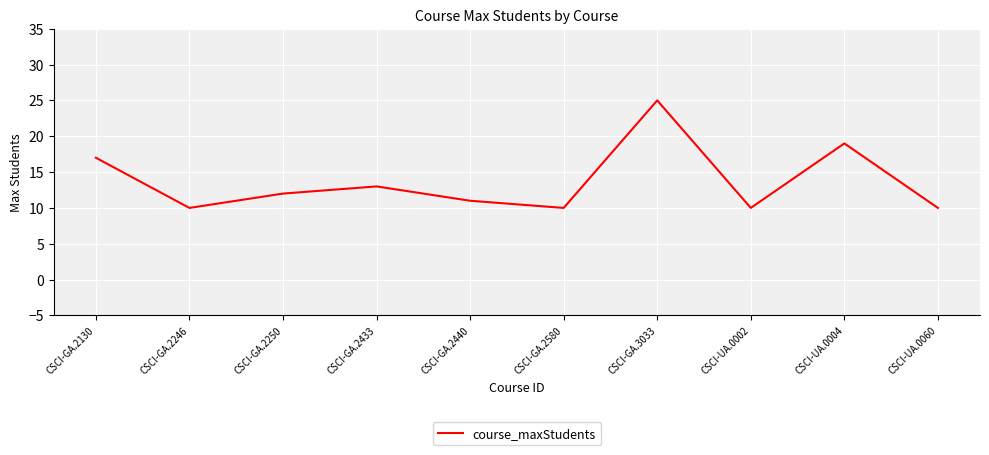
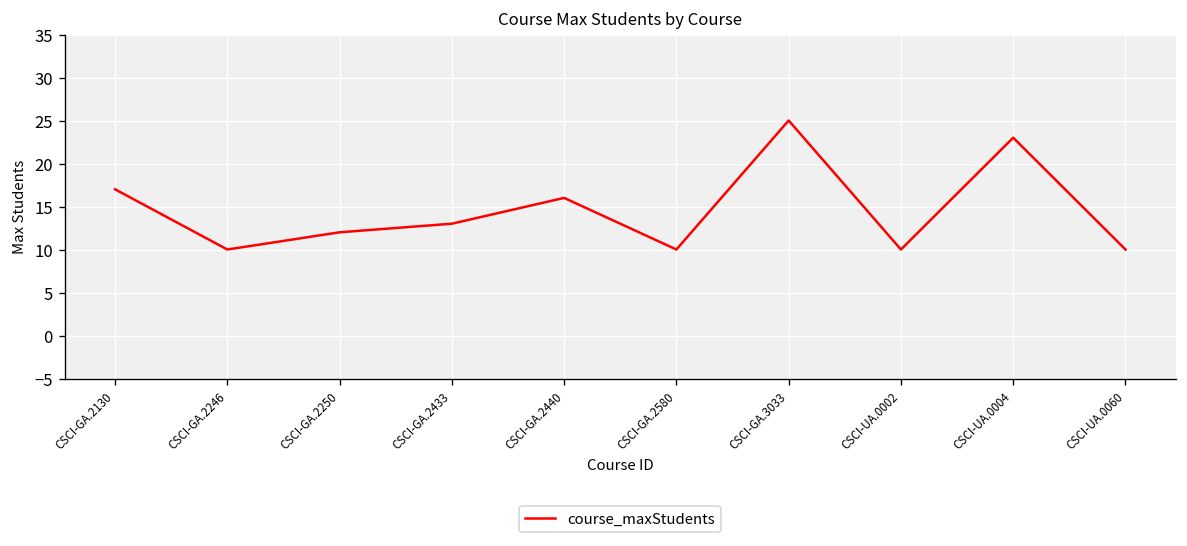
  {
    "CSCI-GA.2130": 17,
    "CSCI-GA.2246": 10,
    "CSCI-GA.2250": 12,
    "CSCI-GA.2433": 13,
-   "CSCI-GA.2440": 11,
+   "CSCI-GA.2440": 16,
    "CSCI-GA.2580": 10,
    "CSCI-GA.3033": 25,
    "CSCI-UA.0002": 10,
-   "CSCI-UA.0004": 19,
+   "CSCI-UA.0004": 23,
    "CSCI-UA.0060": 10
  }
